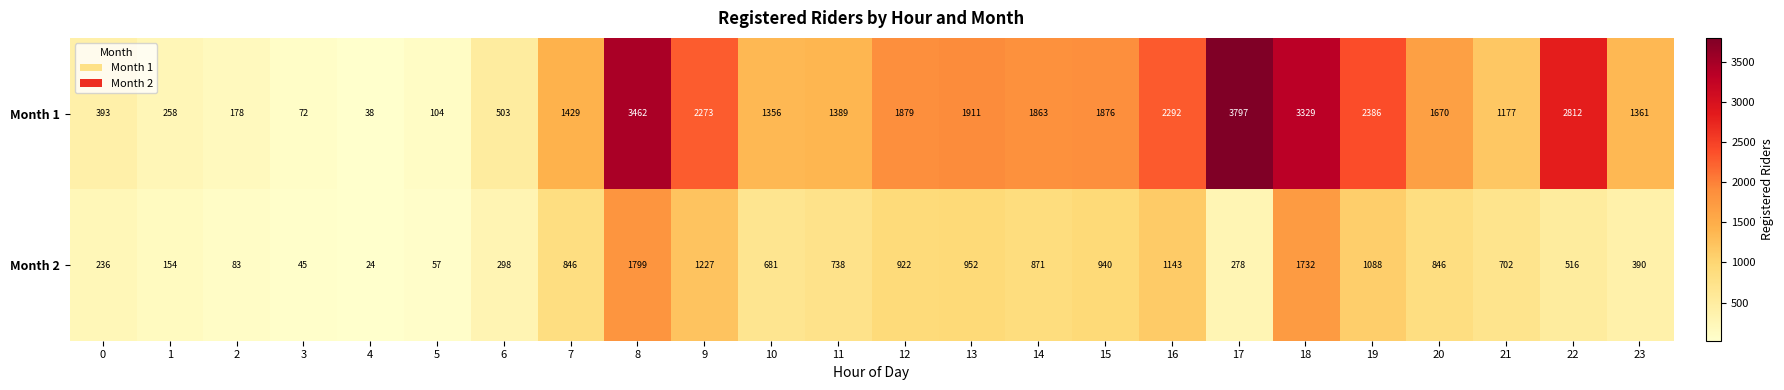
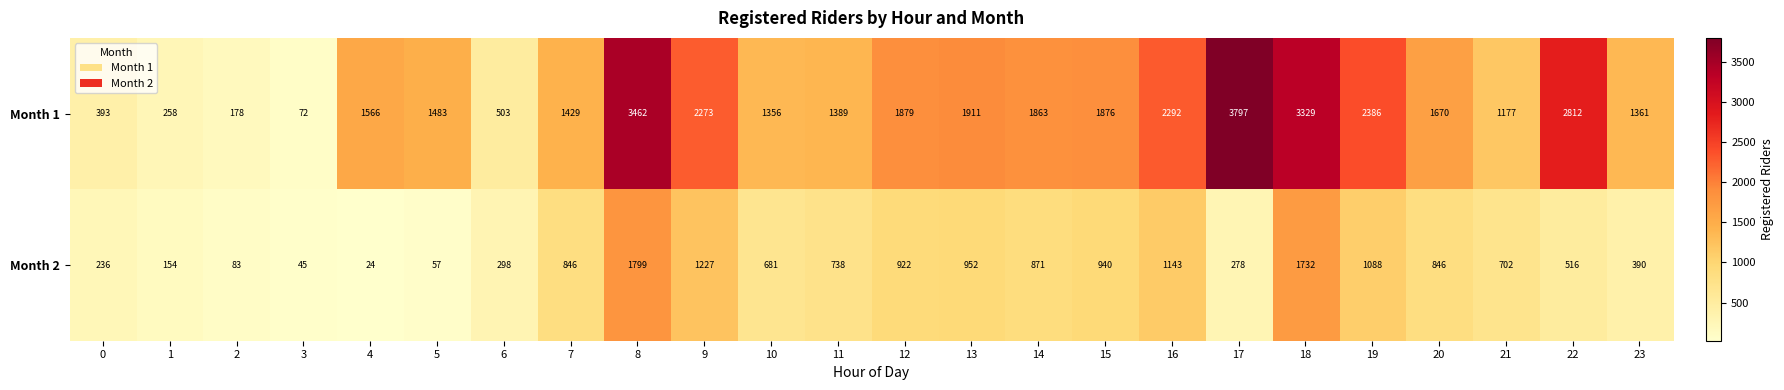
  {
    "Month 1": {
      "0": 393,
      "1": 258,
      "2": 178,
      "3": 72,
-     "4": 38,
-     "5": 104,
+     "4": 1566,
+     "5": 1483,
      "6": 503,
      "7": 1429,
      "8": 3462,
      "9": 2273,
      "10": 1356,
      "11": 1389,
      "12": 1879,
      "13": 1911,
      "14": 1863,
      "15": 1876,
      "16": 2292,
      "17": 3797,
      "18": 3329,
      "19": 2386,
      "20": 1670,
      "21": 1177,
      "22": 2812,
      "23": 1361
    },
    "Month 2": {
      "0": 236,
      "1": 154,
      "2": 83,
      "3": 45,
      "4": 24,
      "5": 57,
      "6": 298,
      "7": 846,
      "8": 1799,
      "9": 1227,
      "10": 681,
      "11": 738,
      "12": 922,
      "13": 952,
      "14": 871,
      "15": 940,
      "16": 1143,
      "17": 278,
      "18": 1732,
      "19": 1088,
      "20": 846,
      "21": 702,
      "22": 516,
      "23": 390
    }
  }
